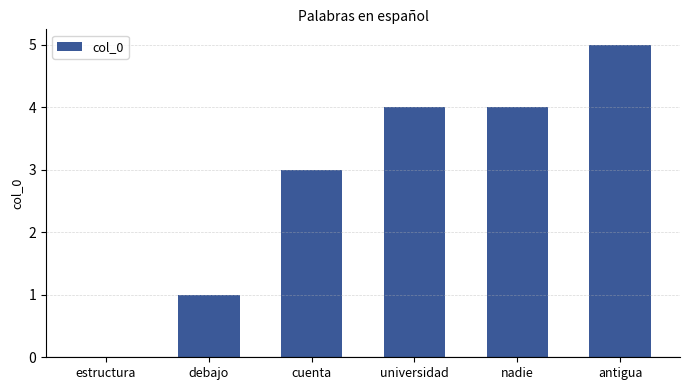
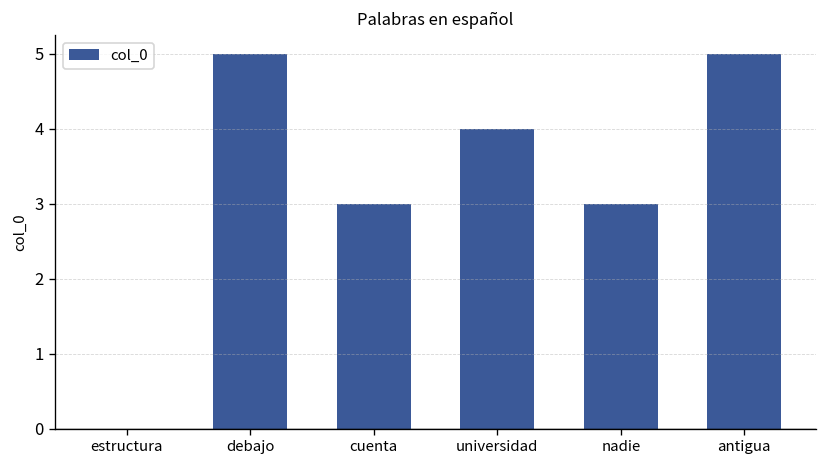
  {
    "estructura": 0,
-   "debajo": 1,
+   "debajo": 5,
    "cuenta": 3,
    "universidad": 4,
-   "nadie": 4,
+   "nadie": 3,
    "antigua": 5
  }
